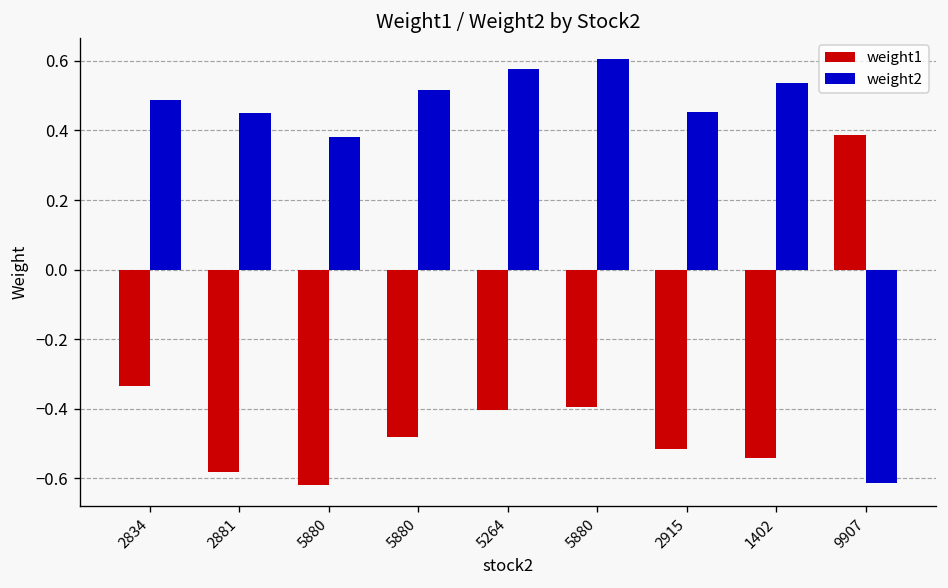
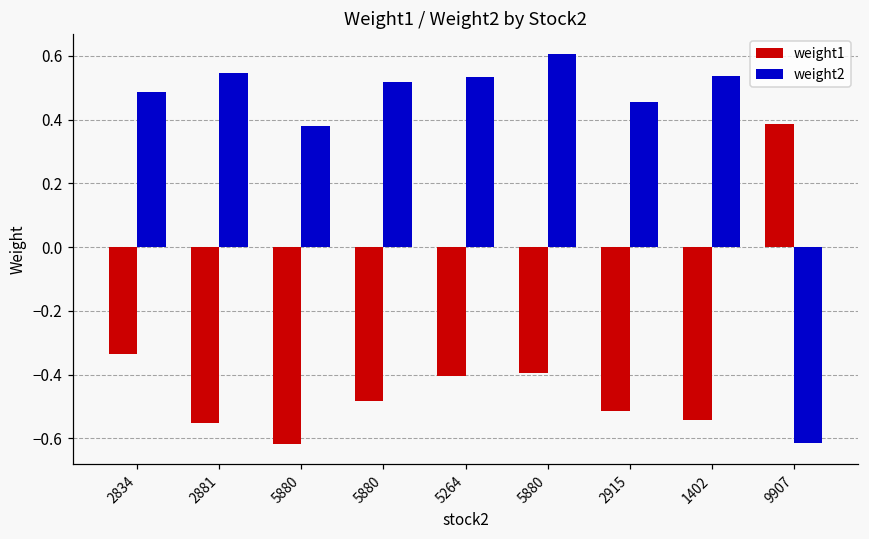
  {
    "weight1": {
      "2834": -0.33,
-     "2881": -0.58,
+     "2881": -0.55,
      "5264": -0.40,
      "2915": -0.52,
      "1402": -0.54,
      "9907": 0.39
    },
    "weight2": {
      "2834": 0.49,
-     "2881": 0.45,
-     "5264": 0.58,
+     "2881": 0.55,
+     "5264": 0.53,
      "2915": 0.45,
      "1402": 0.54,
      "9907": -0.61
    }
  }
